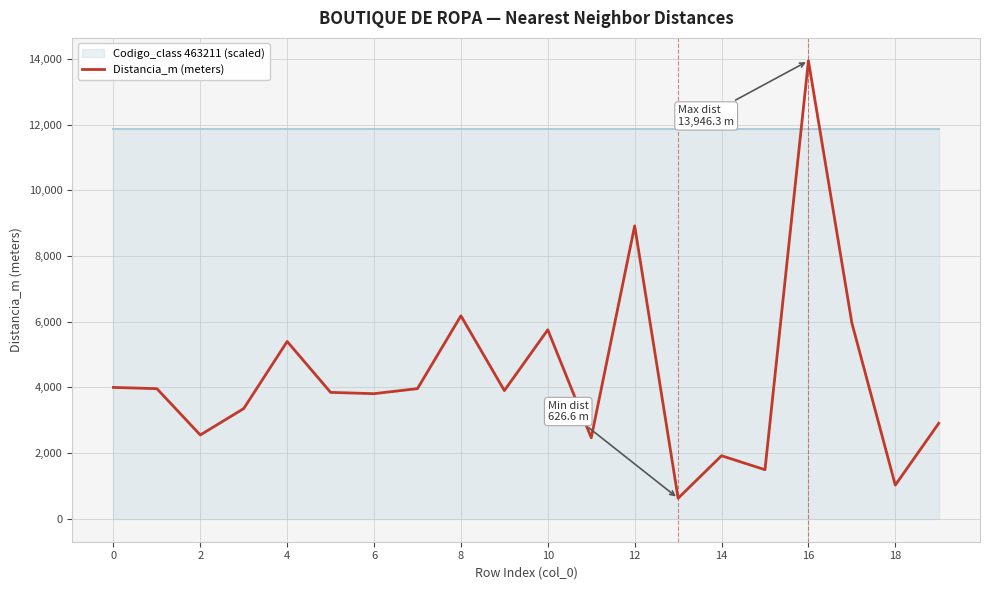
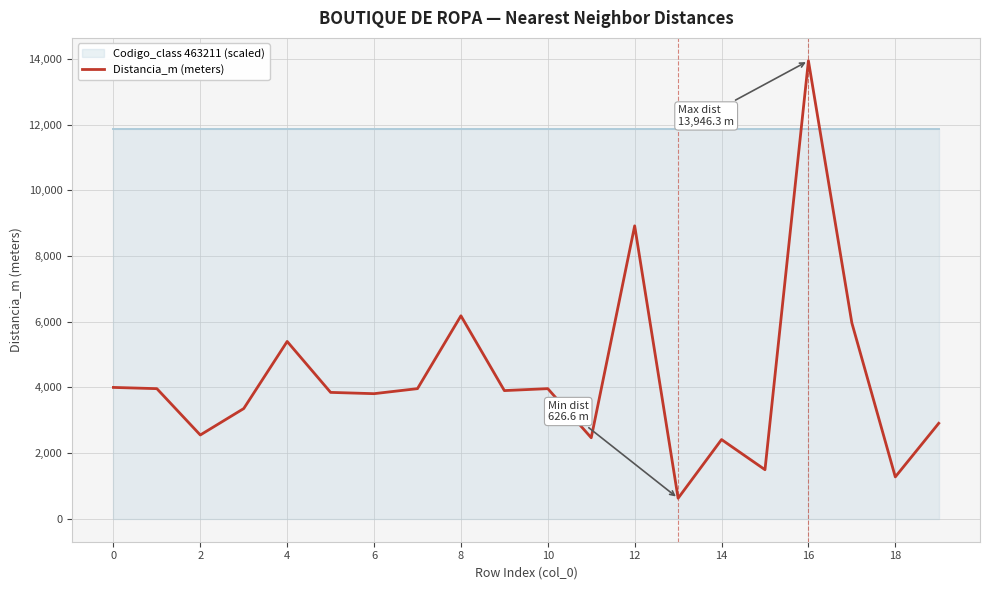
  {
    "Codigo_class 463211 (scaled)": {
      "0": "11,900",
      "2": "11,900",
      "4": "11,900",
      "6": "11,900",
      "8": "11,900",
      "10": "11,900",
      "12": "11,900",
      "16": "11,900",
      "18": "11,900"
    },
    "Distancia_m (meters)": {
      "0": "4,000",
      "2": "2,600",
      "4": "5,400",
      "6": "3,800",
      "8": "6,200",
-     "10": "5,800",
+     "10": "4,000",
      "12": "8,900",
-     "14": "1,900",
+     "14": "2,400",
      "16": "13,900",
-     "18": "1,000"
+     "18": "1,300"
    }
  }
